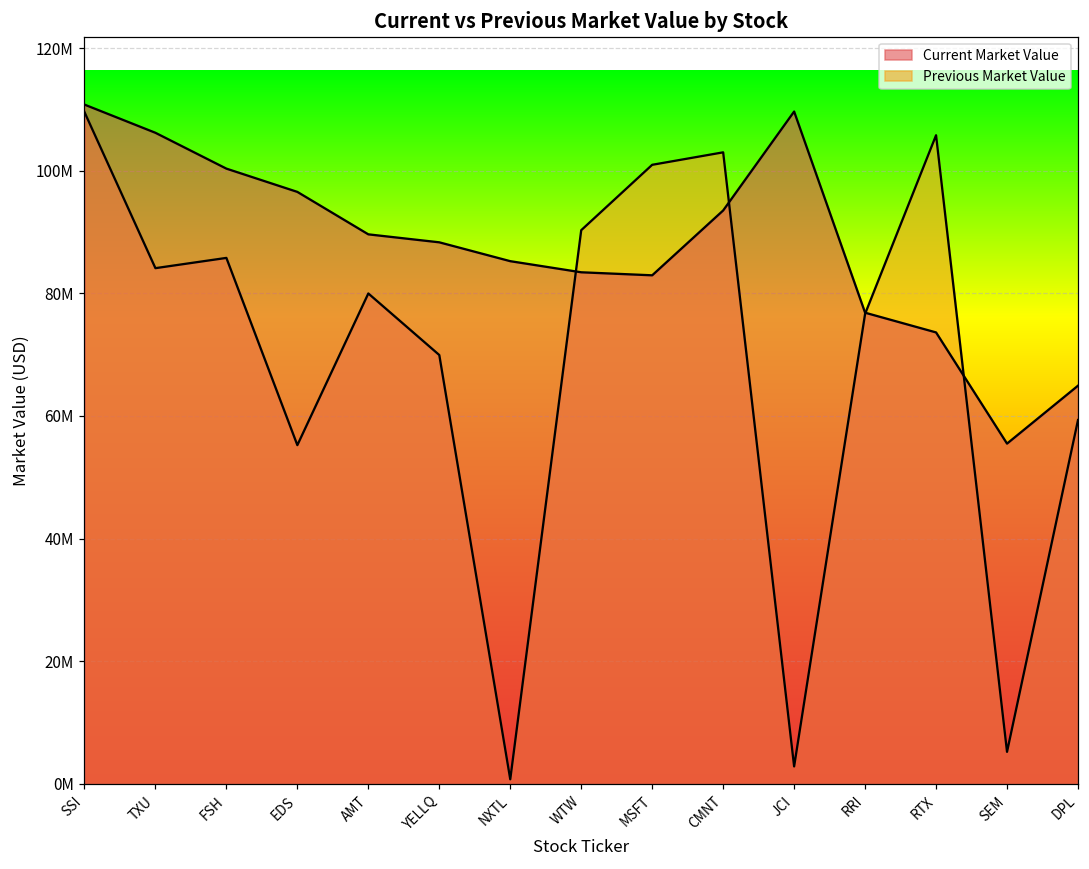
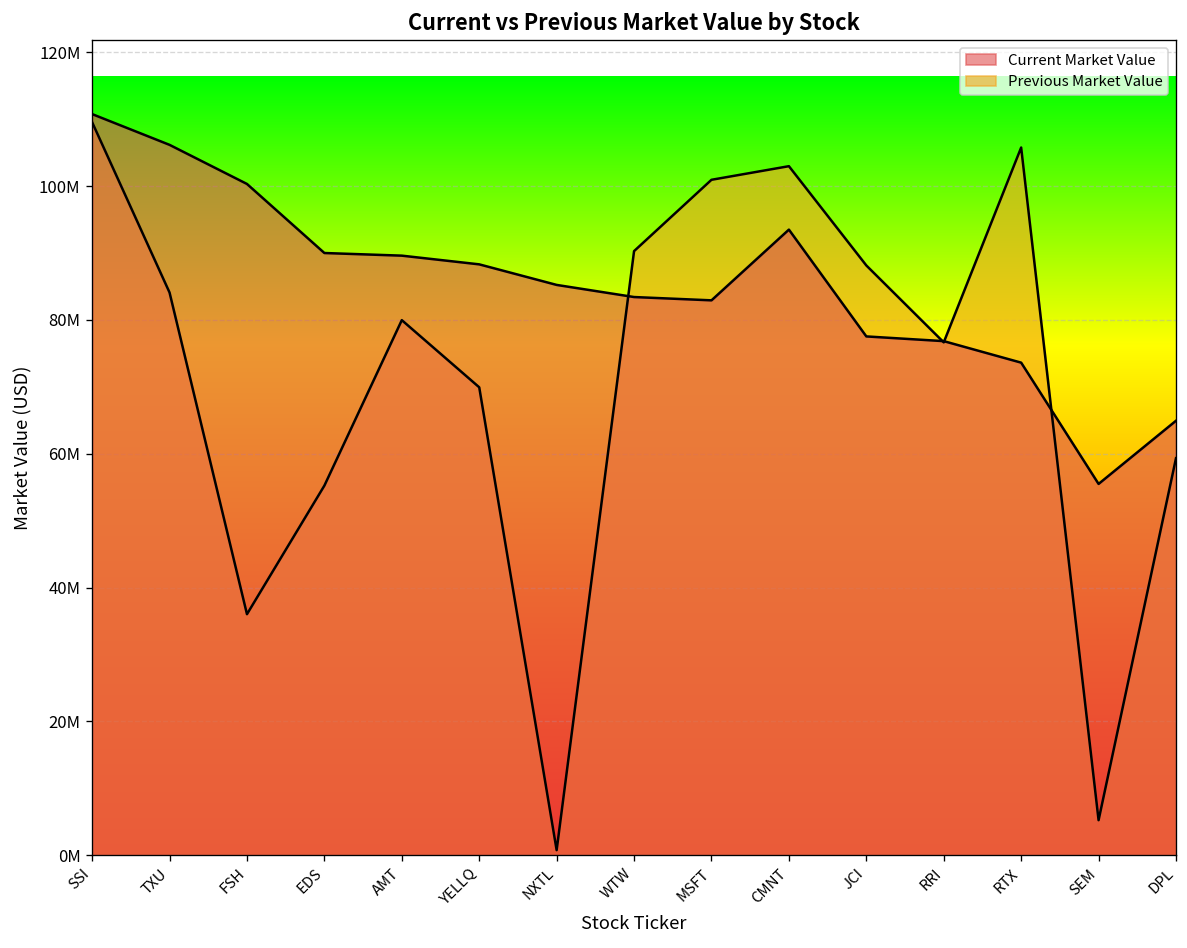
  {
    "Previous Market Value": {
      "SSI": 110000000,
      "TXU": 84000000,
-     "FSH": 86000000,
+     "FSH": 36000000,
      "EDS": 55000000,
      "AMT": 80000000,
      "YELLQ": 70000000,
      "NXTL": 1000000,
      "WTW": 90000000,
      "MSFT": 101000000,
      "CMNT": 103000000,
-     "JCI": 3000000,
+     "JCI": 88000000,
      "RTX": 106000000,
      "SEM": 5000000,
      "DPL": 59000000
    },
    "Current Market Value": {
      "SSI": 111000000,
      "TXU": 106000000,
      "FSH": 100000000,
-     "EDS": 97000000,
+     "EDS": 90000000,
      "AMT": 90000000,
      "YELLQ": 88000000,
      "NXTL": 85000000,
      "WTW": 83000000,
      "MSFT": 83000000,
      "CMNT": 94000000,
-     "JCI": 110000000,
+     "JCI": 78000000,
      "RTX": 74000000,
      "SEM": 55000000,
      "DPL": 65000000
    }
  }
